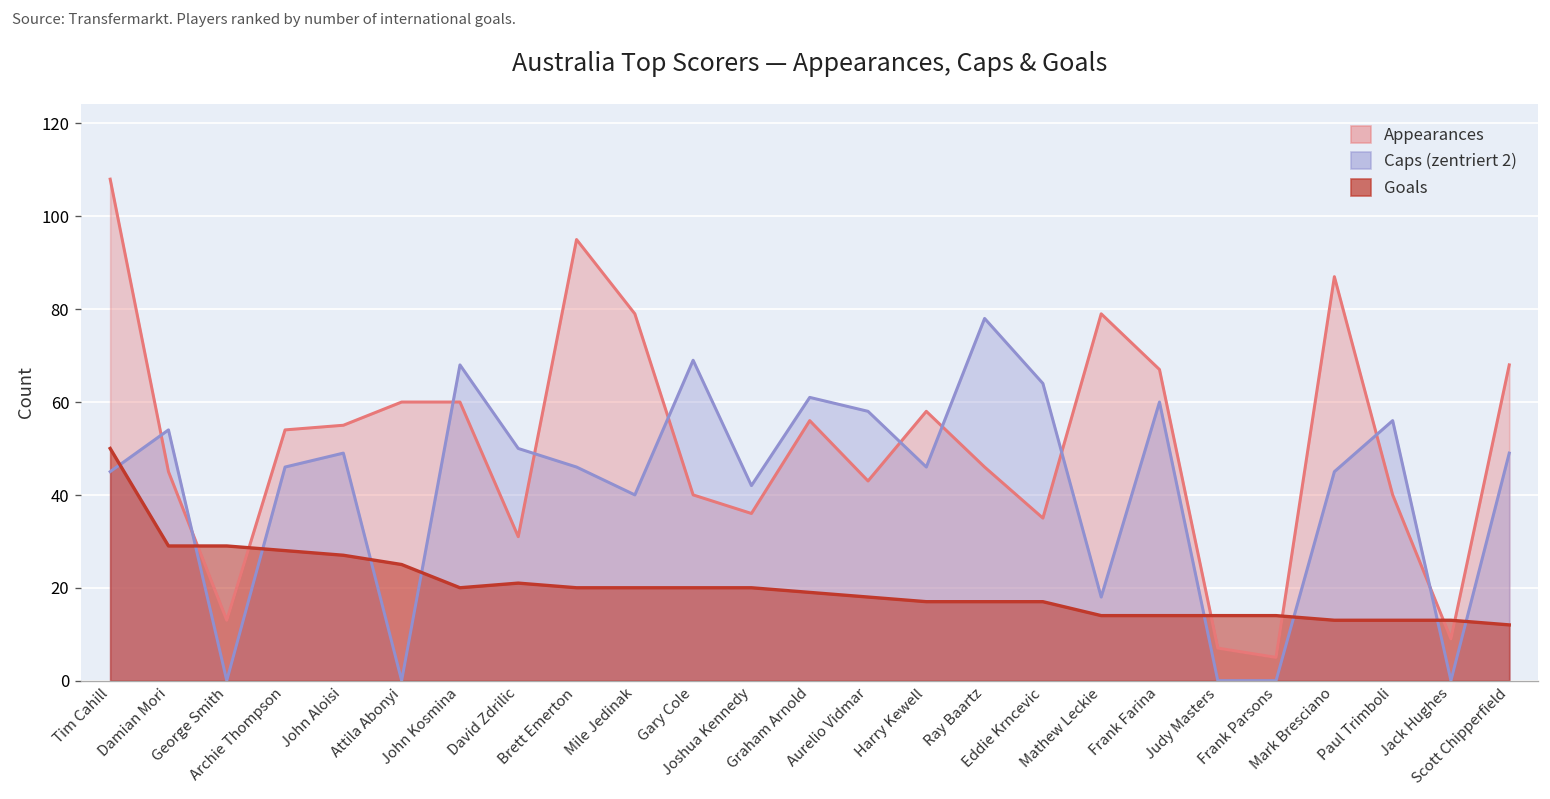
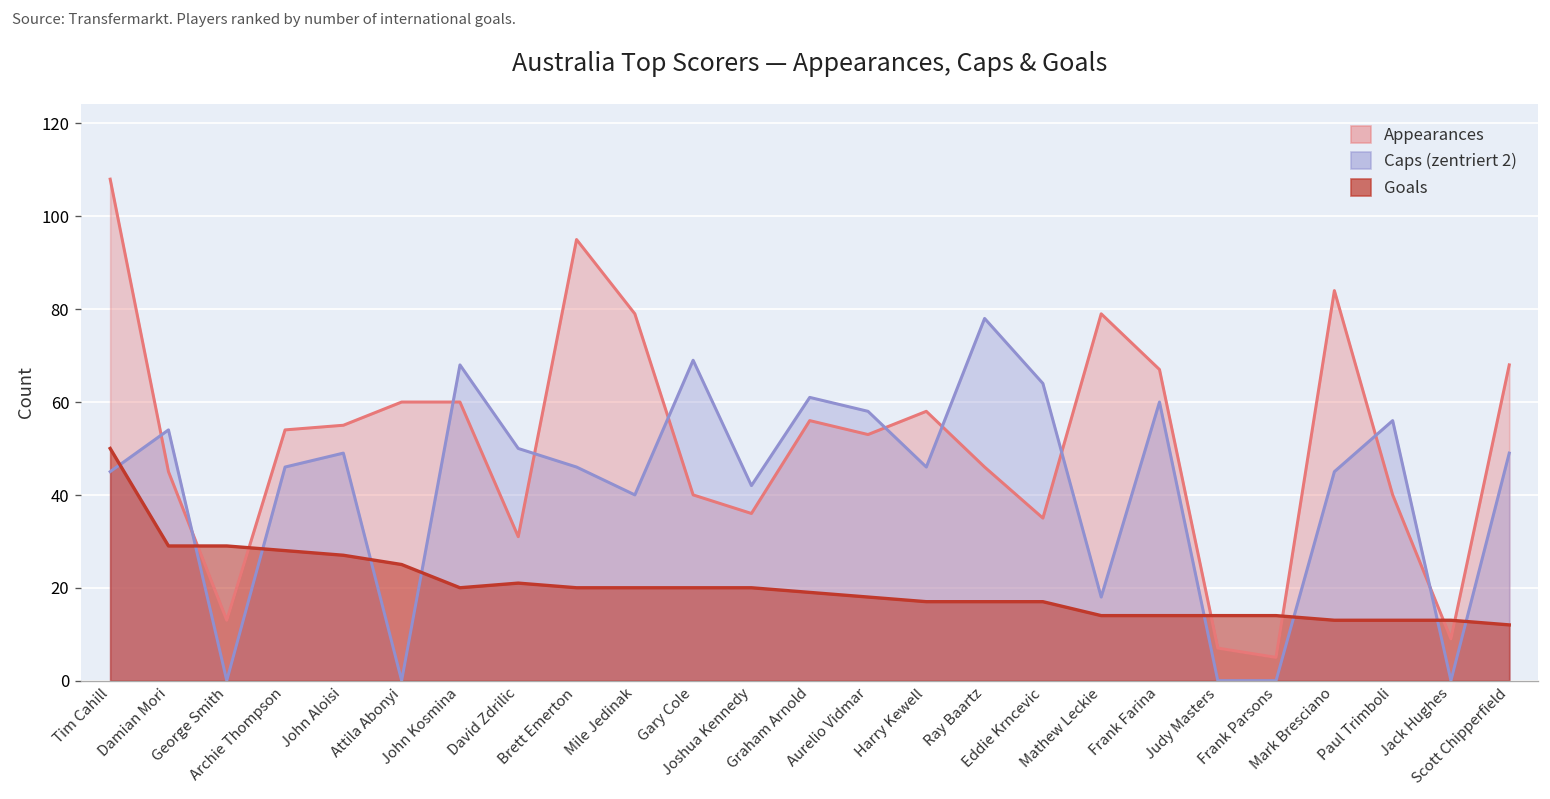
  {
    "Appearances": {
      "Tim Cahill": 108,
      "Damian Mori": 45,
      "George Smith": 13,
      "Archie Thompson": 54,
      "John Aloisi": 55,
      "Attila Abonyi": 60,
      "John Kosmina": 60,
      "David Zdrilic": 31,
      "Brett Emerton": 95,
      "Mile Jedinak": 79,
      "Gary Cole": 40,
      "Joshua Kennedy": 36,
      "Graham Arnold": 56,
-     "Aurelio Vidmar": 43,
+     "Aurelio Vidmar": 53,
      "Harry Kewell": 58,
      "Ray Baartz": 46,
      "Eddie Krncevic": 35,
      "Mathew Leckie": 79,
      "Frank Farina": 67,
      "Judy Masters": 7,
      "Frank Parsons": 5,
-     "Mark Bresciano": 87,
+     "Mark Bresciano": 84,
      "Paul Trimboli": 40,
      "Jack Hughes": 9,
      "Scott Chipperfield": 68
    },
    "Caps (zentriert 2)": {
      "Tim Cahill": 45,
      "Damian Mori": 54,
      "George Smith": 0,
      "Archie Thompson": 46,
      "John Aloisi": 49,
      "Attila Abonyi": 0,
      "John Kosmina": 68,
      "David Zdrilic": 50,
      "Brett Emerton": 46,
      "Mile Jedinak": 40,
      "Gary Cole": 69,
      "Joshua Kennedy": 42,
      "Graham Arnold": 61,
      "Aurelio Vidmar": 58,
      "Harry Kewell": 46,
      "Ray Baartz": 78,
      "Eddie Krncevic": 64,
      "Mathew Leckie": 18,
      "Frank Farina": 60,
      "Judy Masters": 0,
      "Frank Parsons": 0,
      "Mark Bresciano": 45,
      "Paul Trimboli": 56,
      "Jack Hughes": 0,
      "Scott Chipperfield": 49
    },
    "Goals": {
      "Tim Cahill": 50,
      "Damian Mori": 29,
      "George Smith": 29,
      "Archie Thompson": 28,
      "John Aloisi": 27,
      "Attila Abonyi": 25,
      "John Kosmina": 20,
      "David Zdrilic": 21,
      "Brett Emerton": 20,
      "Mile Jedinak": 20,
      "Gary Cole": 20,
      "Joshua Kennedy": 20,
      "Graham Arnold": 19,
      "Aurelio Vidmar": 18,
      "Harry Kewell": 17,
      "Ray Baartz": 17,
      "Eddie Krncevic": 17,
      "Mathew Leckie": 14,
      "Frank Farina": 14,
      "Judy Masters": 14,
      "Frank Parsons": 14,
      "Mark Bresciano": 13,
      "Paul Trimboli": 13,
      "Jack Hughes": 13,
      "Scott Chipperfield": 12
    }
  }
